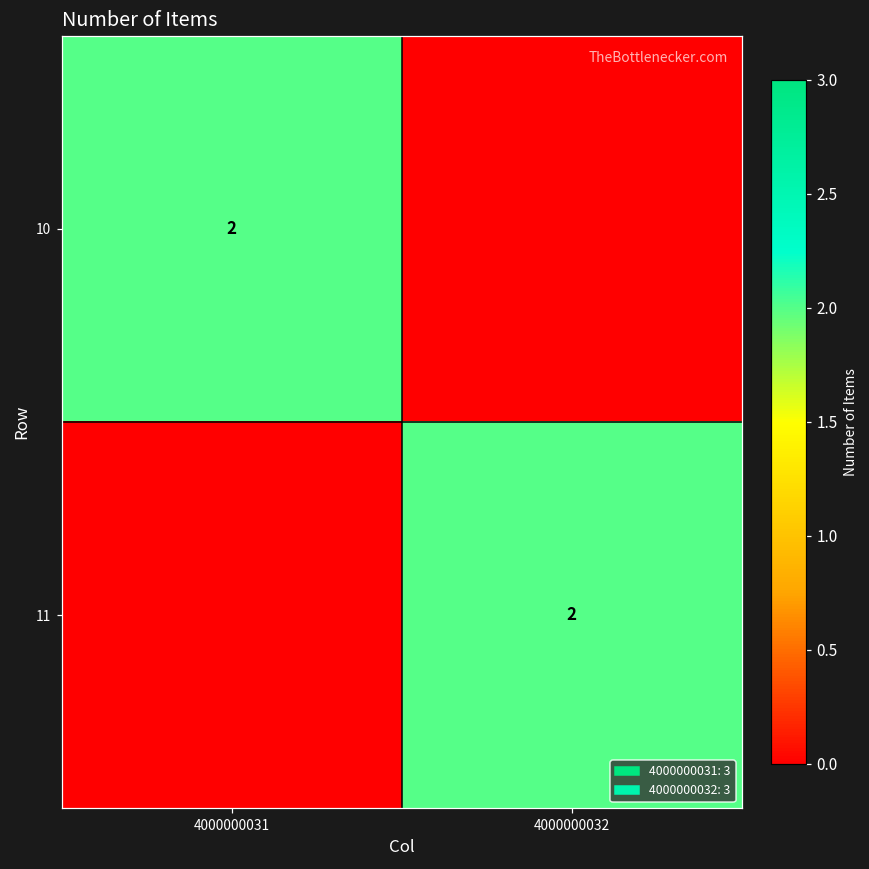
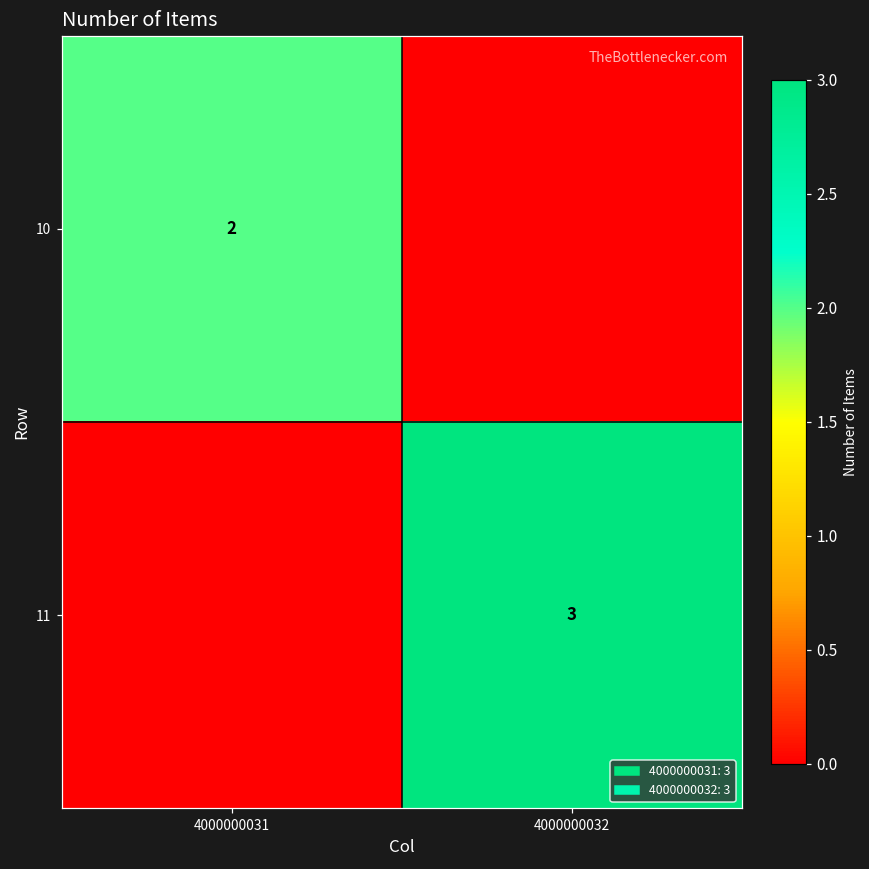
  {
    "10": {
      "4000000031": 2
    },
    "11": {
-     "4000000032": 2
+     "4000000032": 3
    }
  }
